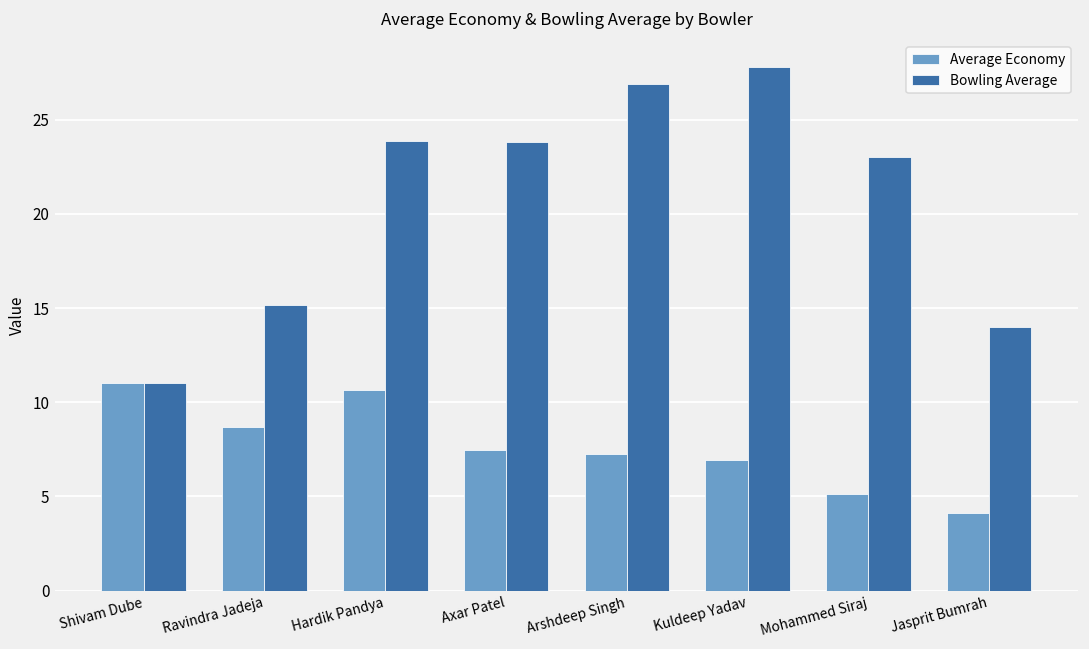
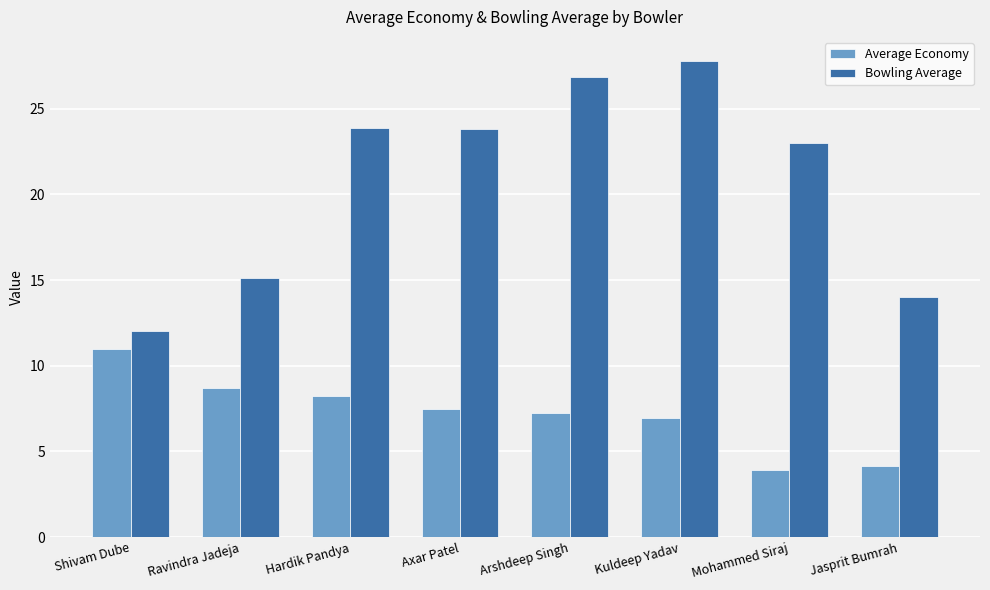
  {
    "Average Economy": {
      "Shivam Dube": 11.0,
      "Ravindra Jadeja": 8.7,
-     "Hardik Pandya": 10.6,
+     "Hardik Pandya": 8.2,
      "Axar Patel": 7.5,
      "Arshdeep Singh": 7.3,
      "Kuldeep Yadav": 7.0,
-     "Mohammed Siraj": 5.1,
+     "Mohammed Siraj": 3.9,
      "Jasprit Bumrah": 4.1
    },
    "Bowling Average": {
-     "Shivam Dube": 11,
+     "Shivam Dube": 12,
      "Ravindra Jadeja": 15,
      "Hardik Pandya": 24,
      "Axar Patel": 23.8,
      "Arshdeep Singh": 27,
      "Kuldeep Yadav": 27.8,
      "Mohammed Siraj": 23,
      "Jasprit Bumrah": 14
    }
  }
